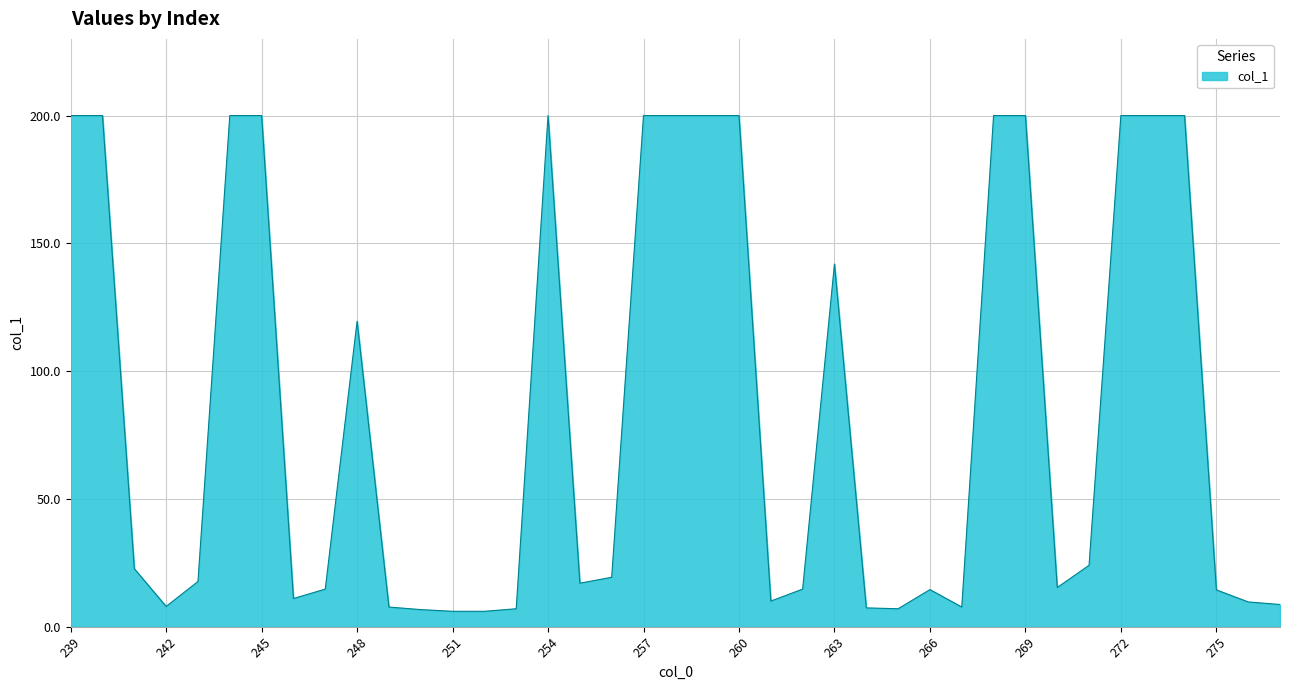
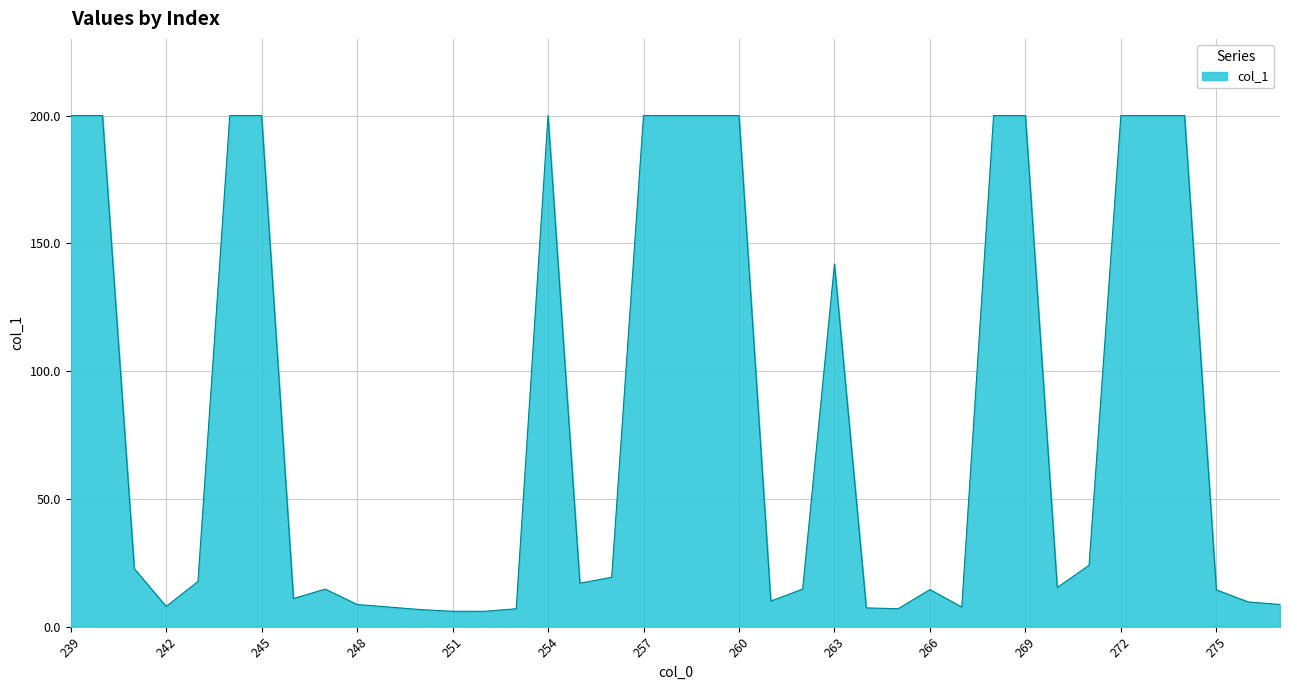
  {
    "239": 200,
    "242": 8,
    "245": 200,
-   "248": 120,
+   "248": 9,
    "251": 6,
    "254": 200,
    "257": 200,
    "260": 200,
    "263": 142,
    "266": 15,
    "269": 200,
    "272": 200,
    "275": 14
  }
